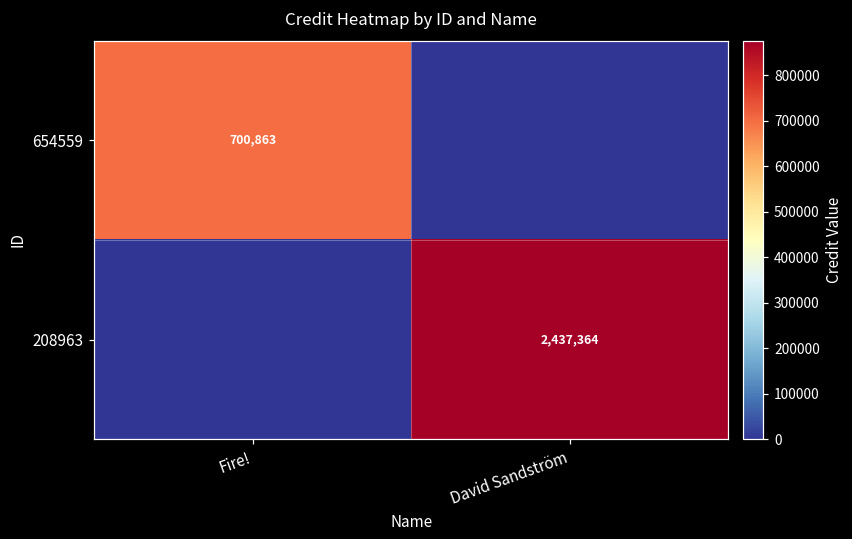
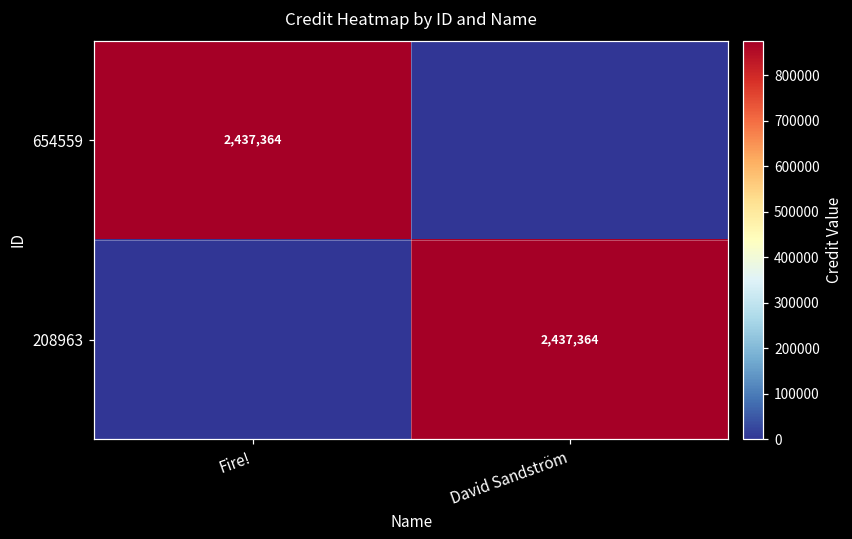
  {
    "654559": {
-     "Fire!": "700,863"
+     "Fire!": "2,437,364"
    },
    "208963": {
      "David Sandström": "2,437,364"
    }
  }
